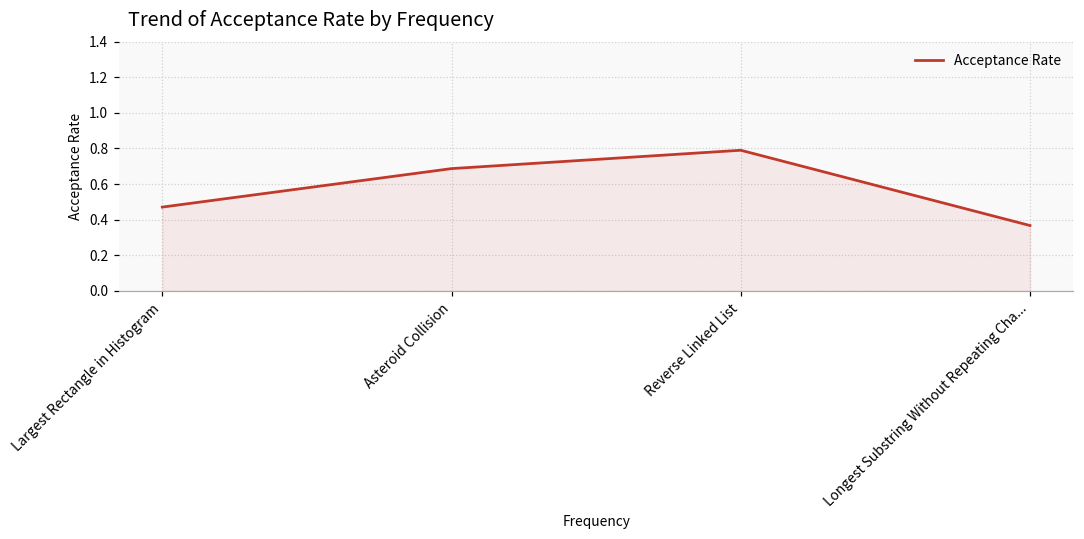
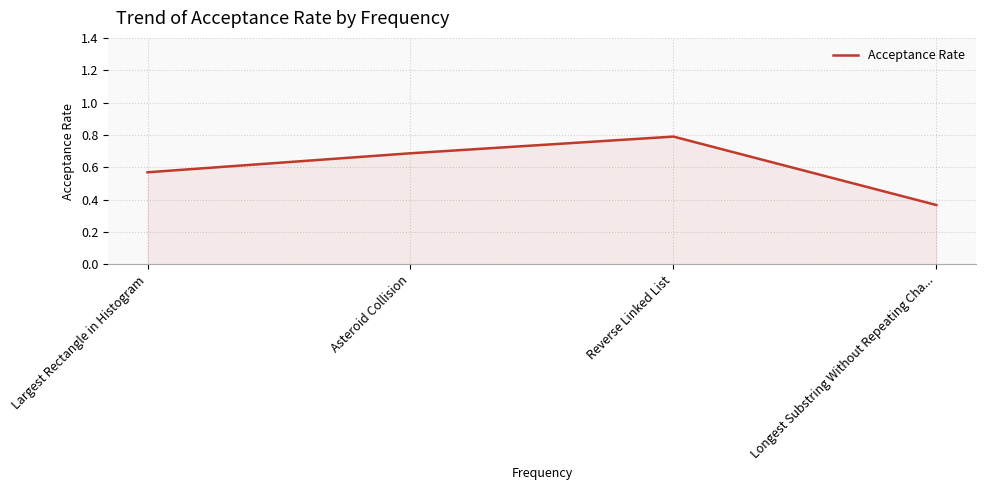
  {
-   "Largest Rectangle in Histogram": 0.47,
+   "Largest Rectangle in Histogram": 0.57,
    "Asteroid Collision": 0.69,
    "Reverse Linked List": 0.79,
    "Longest Substring Without Repeating Cha...": 0.37
  }
